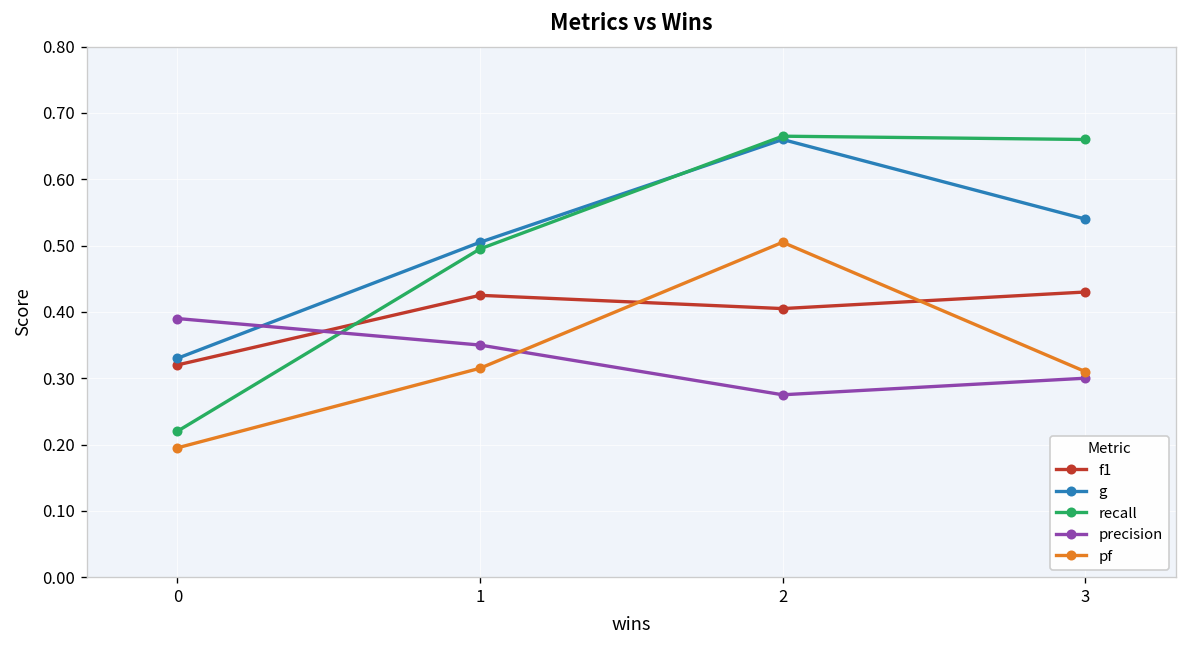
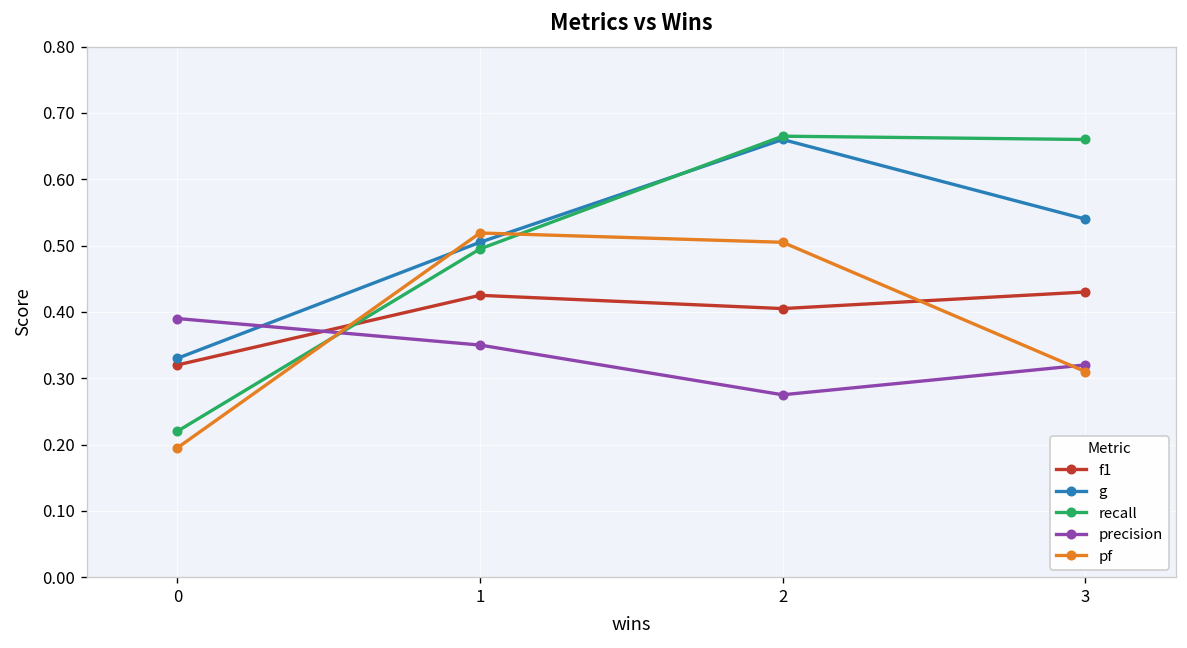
  {
    "f1": {
      "0": 0.32,
      "1": 0.43,
      "2": 0.41,
      "3": 0.43
    },
    "g": {
      "0": 0.33,
      "1": 0.51,
      "2": 0.66,
      "3": 0.54
    },
    "recall": {
      "0": 0.22,
      "1": 0.50,
      "2": 0.67,
      "3": 0.66
    },
    "precision": {
      "0": 0.39,
      "1": 0.35,
      "2": 0.28,
-     "3": 0.30
+     "3": 0.32
    },
    "pf": {
      "0": 0.20,
-     "1": 0.32,
+     "1": 0.52,
      "2": 0.51,
      "3": 0.31
    }
  }
